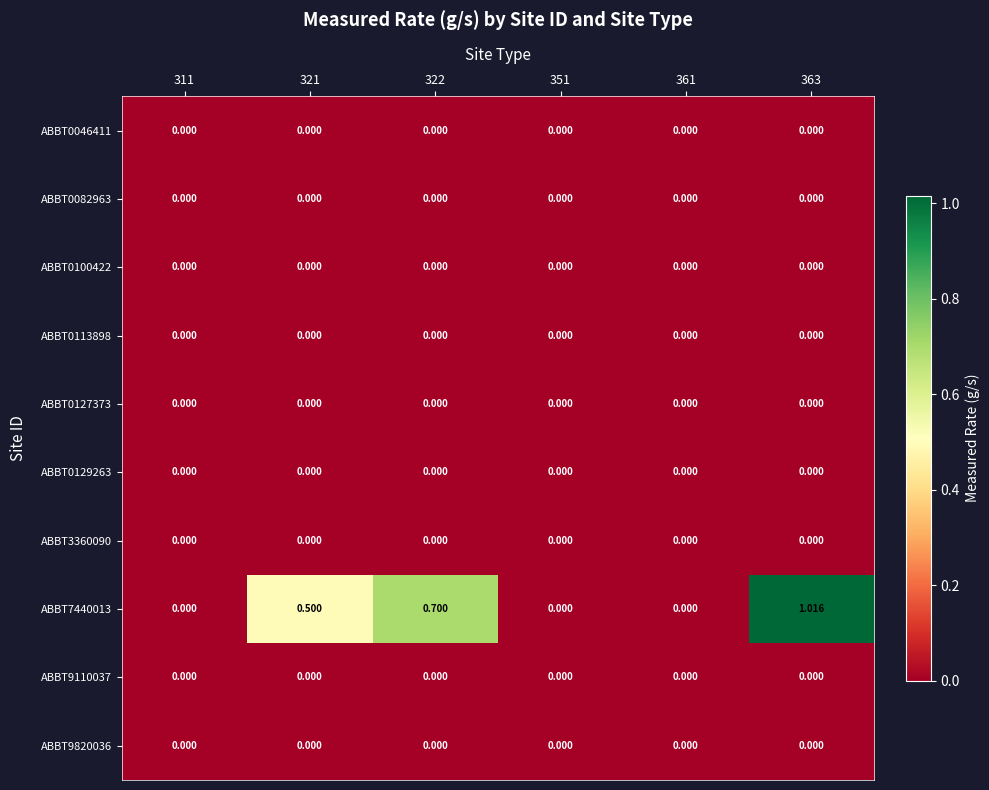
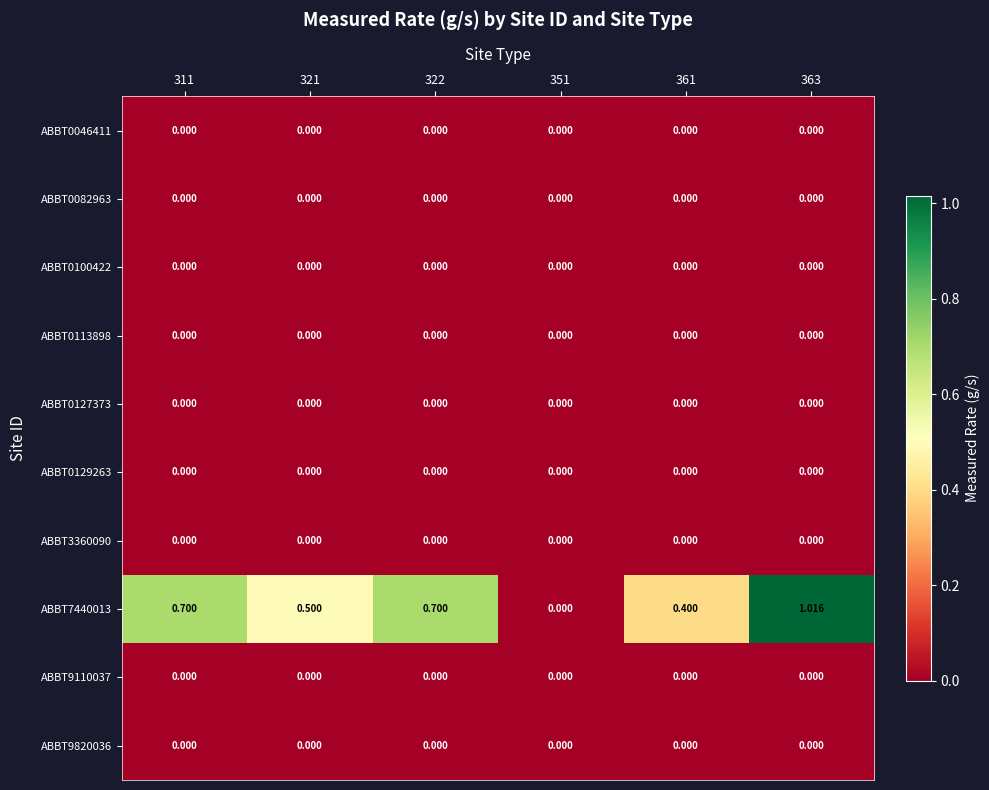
  {
    "ABBT0046411": {
      "311": 0.000,
      "321": 0.000,
      "322": 0.000,
      "351": 0.000,
      "361": 0.000,
      "363": 0.000
    },
    "ABBT0082963": {
      "311": 0.000,
      "321": 0.000,
      "322": 0.000,
      "351": 0.000,
      "361": 0.000,
      "363": 0.000
    },
    "ABBT0100422": {
      "311": 0.000,
      "321": 0.000,
      "322": 0.000,
      "351": 0.000,
      "361": 0.000,
      "363": 0.000
    },
    "ABBT0113898": {
      "311": 0.000,
      "321": 0.000,
      "322": 0.000,
      "351": 0.000,
      "361": 0.000,
      "363": 0.000
    },
    "ABBT0127373": {
      "311": 0.000,
      "321": 0.000,
      "322": 0.000,
      "351": 0.000,
      "361": 0.000,
      "363": 0.000
    },
    "ABBT0129263": {
      "311": 0.000,
      "321": 0.000,
      "322": 0.000,
      "351": 0.000,
      "361": 0.000,
      "363": 0.000
    },
    "ABBT3360090": {
      "311": 0.000,
      "321": 0.000,
      "322": 0.000,
      "351": 0.000,
      "361": 0.000,
      "363": 0.000
    },
    "ABBT7440013": {
-     "311": 0.000,
+     "311": 0.700,
      "321": 0.500,
      "322": 0.700,
      "351": 0.000,
-     "361": 0.000,
+     "361": 0.400,
      "363": 1.016
    },
    "ABBT9110037": {
      "311": 0.000,
      "321": 0.000,
      "322": 0.000,
      "351": 0.000,
      "361": 0.000,
      "363": 0.000
    },
    "ABBT9820036": {
      "311": 0.000,
      "321": 0.000,
      "322": 0.000,
      "351": 0.000,
      "361": 0.000,
      "363": 0.000
    }
  }
